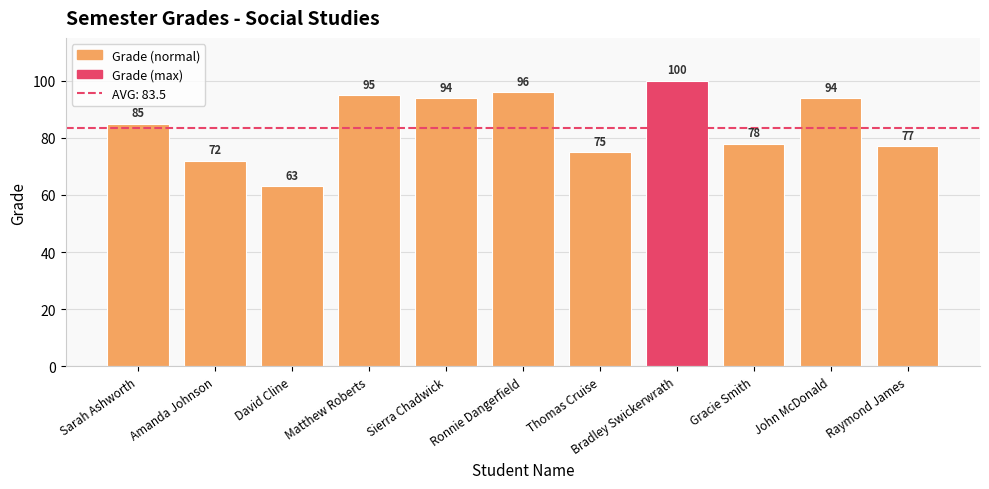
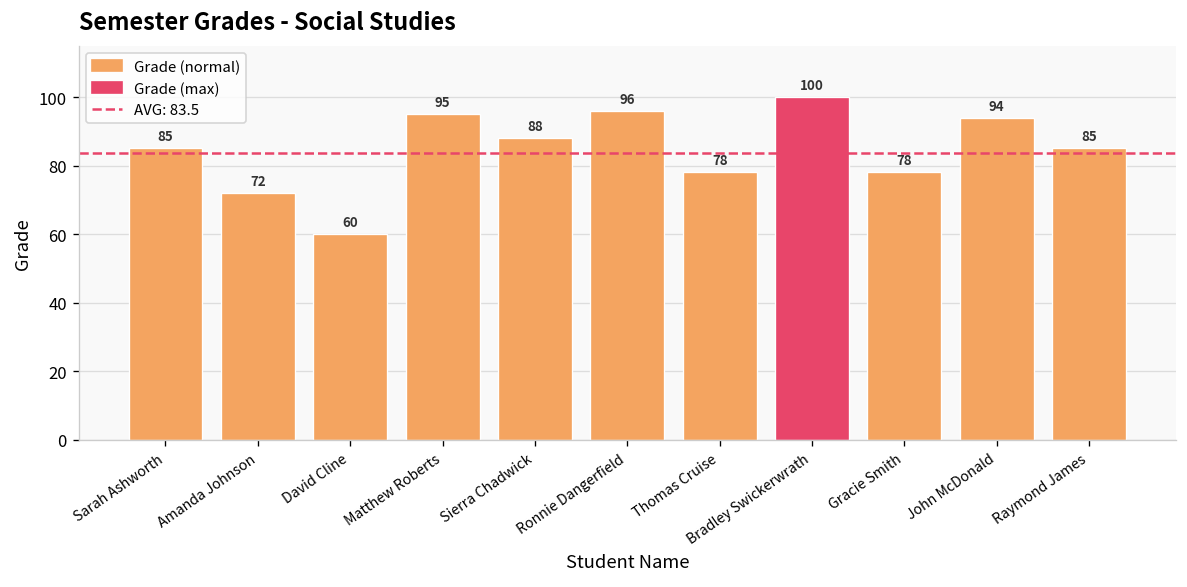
  {
    "Sarah Ashworth": 85,
    "Amanda Johnson": 72,
-   "David Cline": 63,
+   "David Cline": 60,
    "Matthew Roberts": 95,
-   "Sierra Chadwick": 94,
+   "Sierra Chadwick": 88,
    "Ronnie Dangerfield": 96,
-   "Thomas Cruise": 75,
+   "Thomas Cruise": 78,
    "Bradley Swickerwrath": 100,
    "Gracie Smith": 78,
    "John McDonald": 94,
-   "Raymond James": 77
+   "Raymond James": 85
  }
